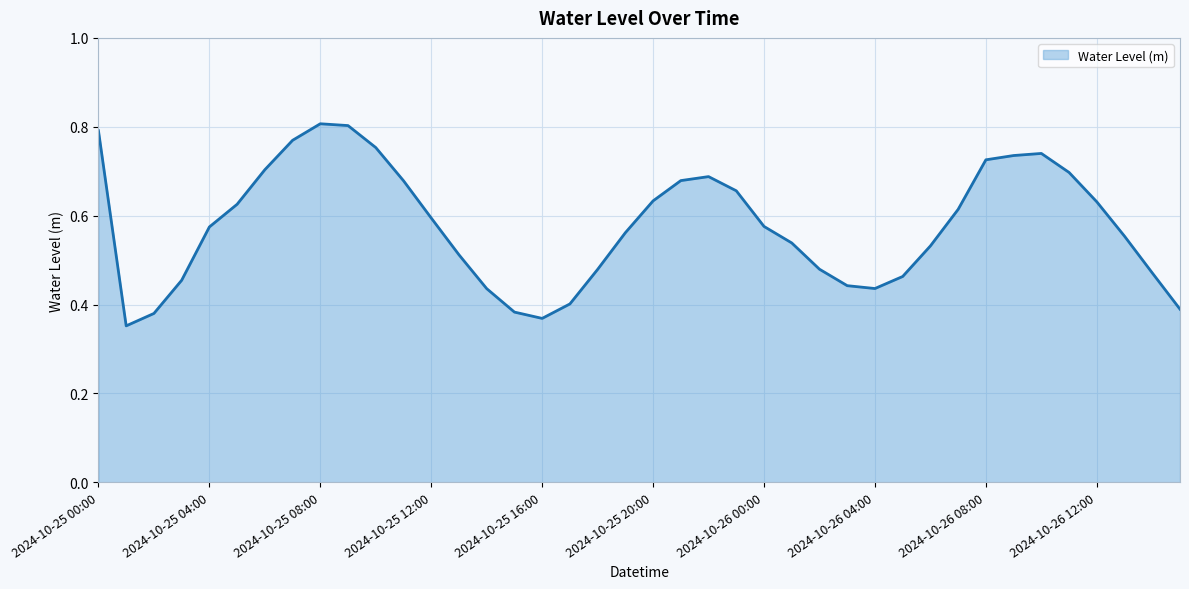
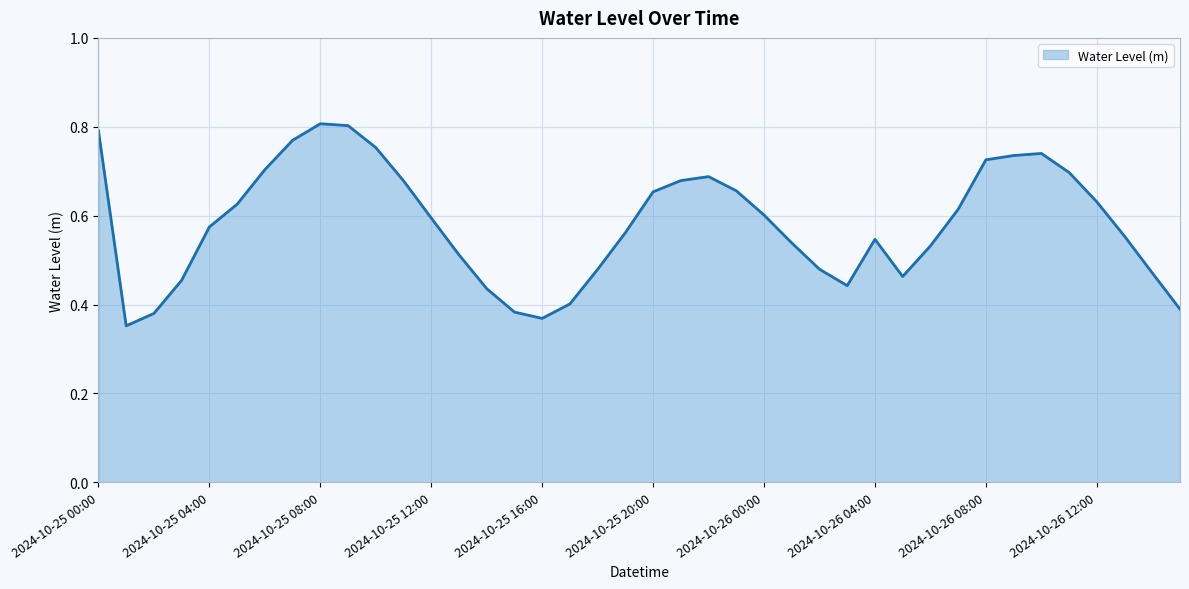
  {
    "2024-10-25 00:00": 0.79,
    "2024-10-25 04:00": 0.57,
    "2024-10-25 08:00": 0.81,
    "2024-10-25 12:00": 0.59,
    "2024-10-25 16:00": 0.37,
-   "2024-10-25 20:00": 0.63,
-   "2024-10-26 00:00": 0.58,
-   "2024-10-26 04:00": 0.44,
+   "2024-10-25 20:00": 0.65,
+   "2024-10-26 00:00": 0.60,
+   "2024-10-26 04:00": 0.55,
    "2024-10-26 08:00": 0.73,
    "2024-10-26 12:00": 0.63
  }
